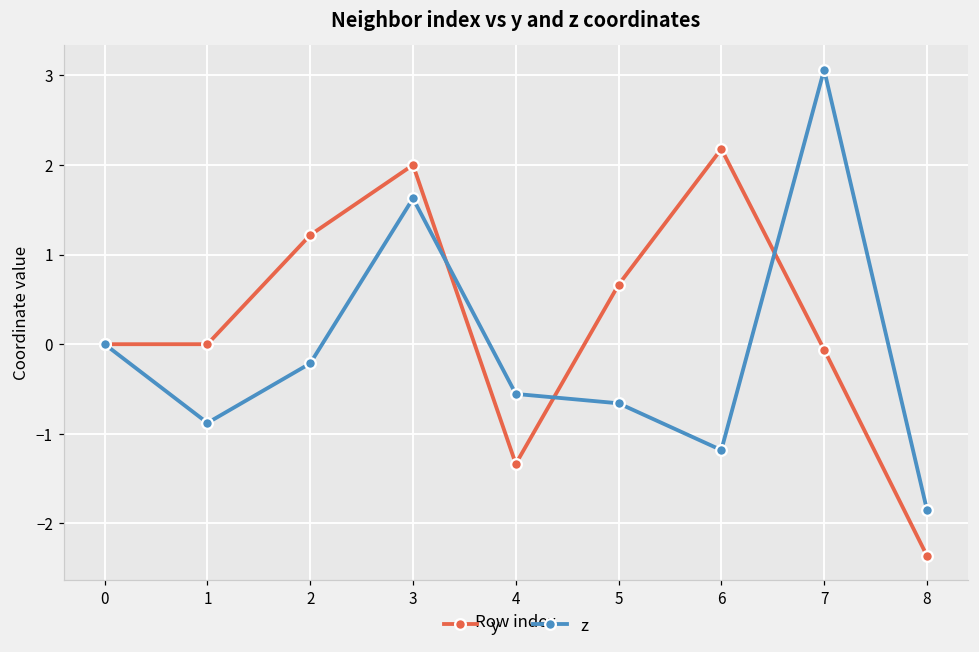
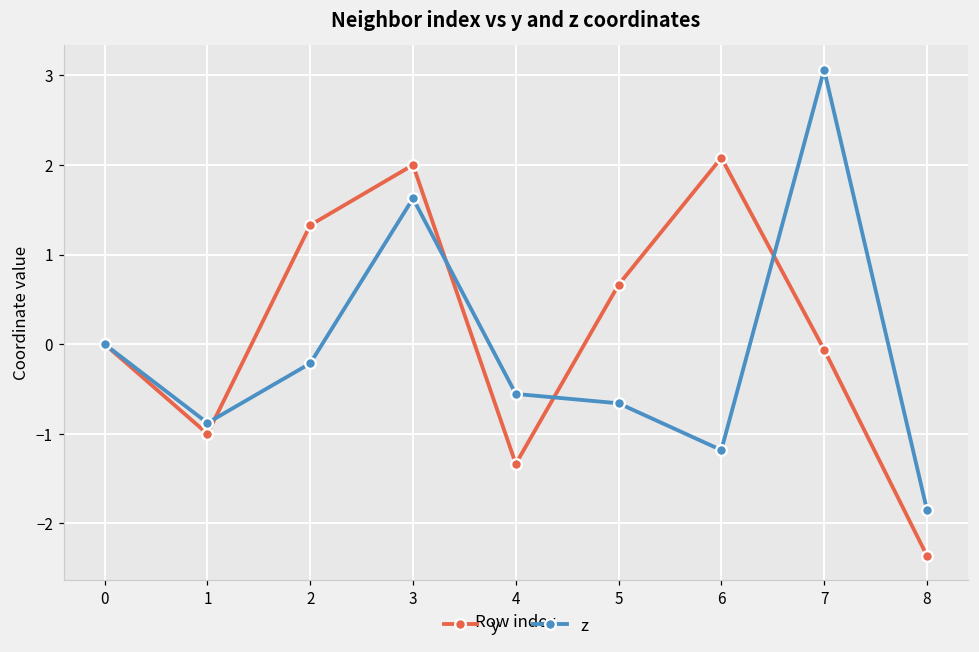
  {
    "y": {
-     "1": 0,
-     "2": 1.2,
+     "1": -1,
+     "2": 1.3,
      "3": 2.0,
      "4": -1.3,
      "5": 0.7,
-     "6": 2.2,
+     "6": 2.1,
      "7": -0.1,
      "8": -2.4
    },
    "z": {
      "1": -0.9,
      "2": -0.2,
      "3": 1.6,
      "4": -0.6,
      "5": -0.7,
      "6": -1.2,
      "7": 3.1,
      "8": -1.8
    }
  }
